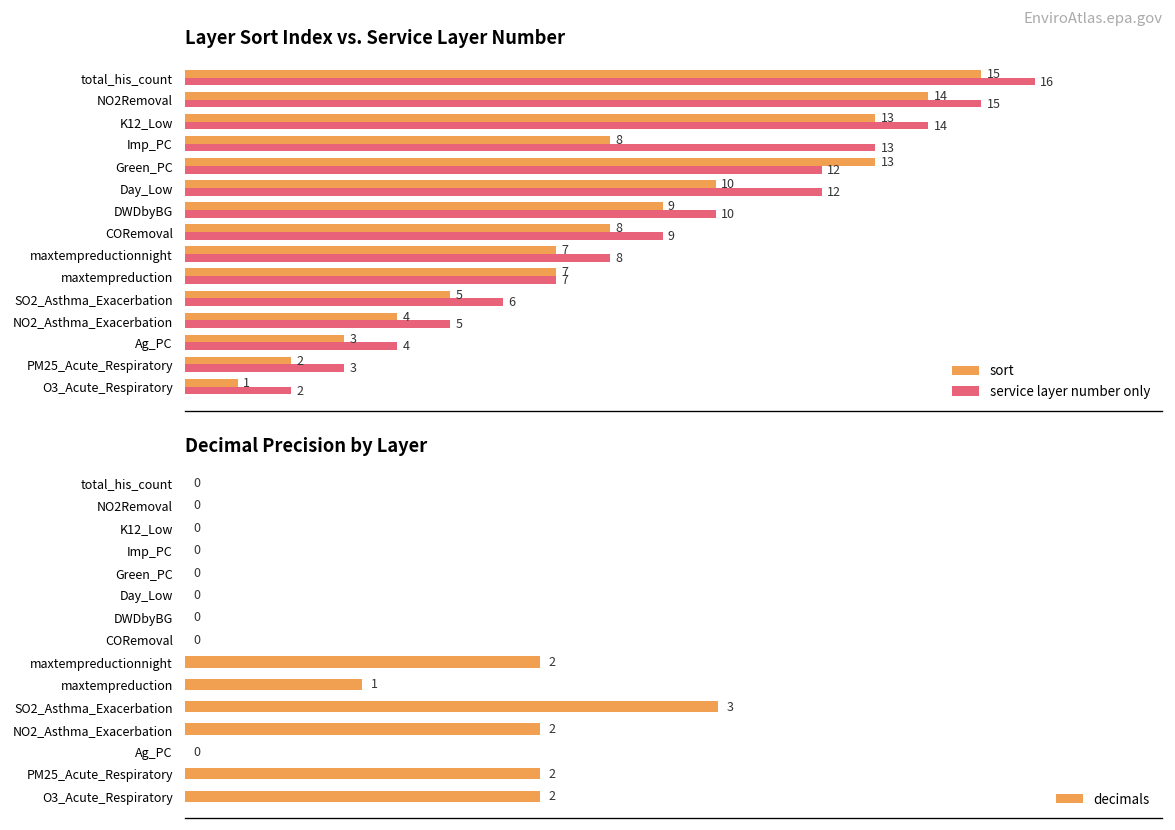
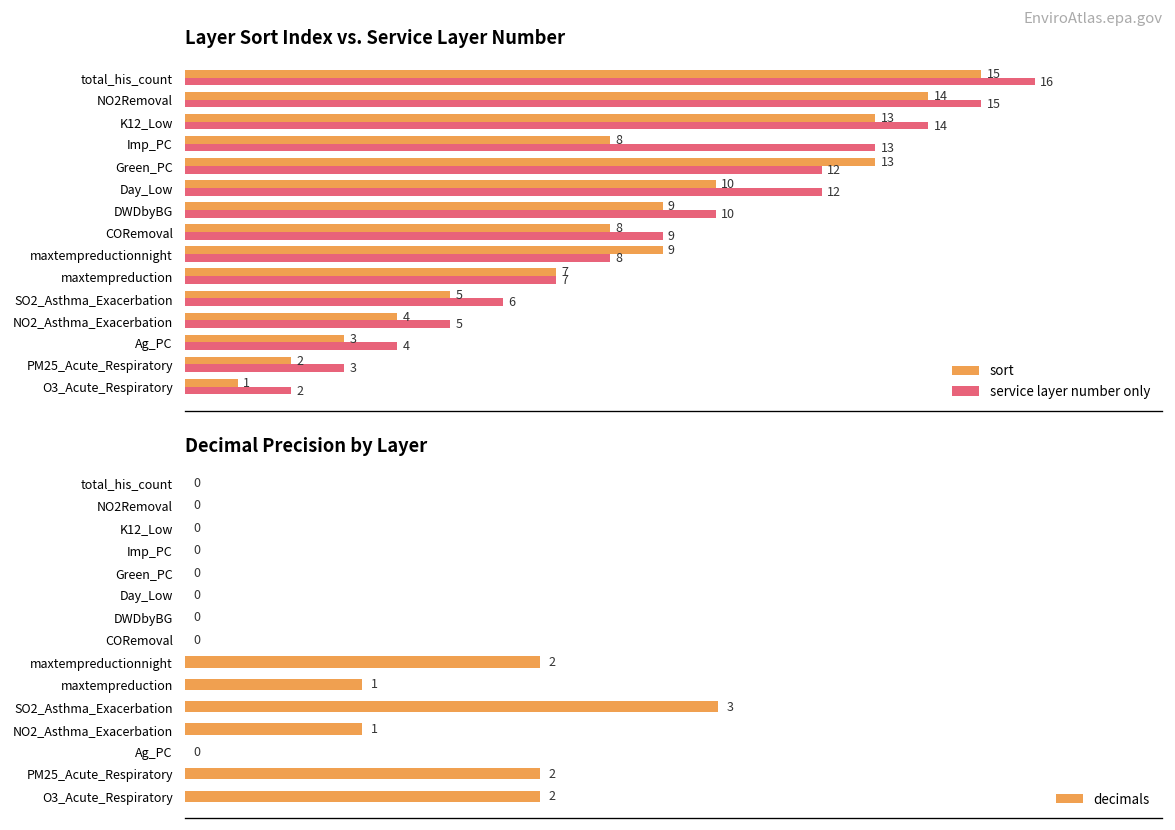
  {
    "Layer Sort Index vs. Service Layer Number": {
      "sort": {
        "total_his_count": 15,
        "NO2Removal": 14,
        "K12_Low": 13,
        "Imp_PC": 8,
        "Green_PC": 13,
        "Day_Low": 10,
        "DWDbyBG": 9,
        "CORemoval": 8,
-       "maxtempreductionnight": 7,
+       "maxtempreductionnight": 9,
        "SO2_Asthma_Exacerbation": 5,
        "NO2_Asthma_Exacerbation": 4,
        "Ag_PC": 3,
        "PM25_Acute_Respiratory": 2,
        "O3_Acute_Respiratory": 1
      },
      "service layer number only": {
        "total_his_count": 16,
        "NO2Removal": 15,
        "K12_Low": 14,
        "Imp_PC": 13,
        "Green_PC": 12,
        "Day_Low": 12,
        "DWDbyBG": 10,
        "CORemoval": 9,
        "maxtempreductionnight": 8,
        "SO2_Asthma_Exacerbation": 6,
        "NO2_Asthma_Exacerbation": 5,
        "Ag_PC": 4,
        "PM25_Acute_Respiratory": 3,
        "O3_Acute_Respiratory": 2
      }
    },
    "Decimal Precision by Layer": {
      "total_his_count": 0,
      "NO2Removal": 0,
      "K12_Low": 0,
      "Imp_PC": 0,
      "Green_PC": 0,
      "Day_Low": 0,
      "DWDbyBG": 0,
      "CORemoval": 0,
      "maxtempreductionnight": 2,
      "maxtempreduction": 1,
      "SO2_Asthma_Exacerbation": 3,
-     "NO2_Asthma_Exacerbation": 2,
+     "NO2_Asthma_Exacerbation": 1,
      "Ag_PC": 0,
      "PM25_Acute_Respiratory": 2,
      "O3_Acute_Respiratory": 2
    }
  }
